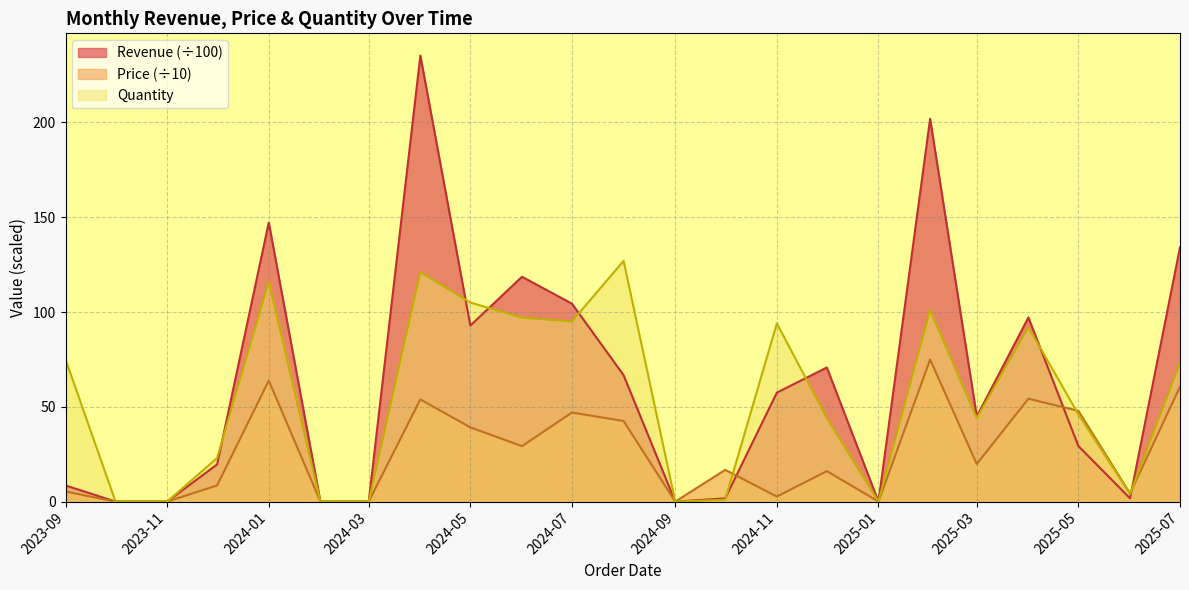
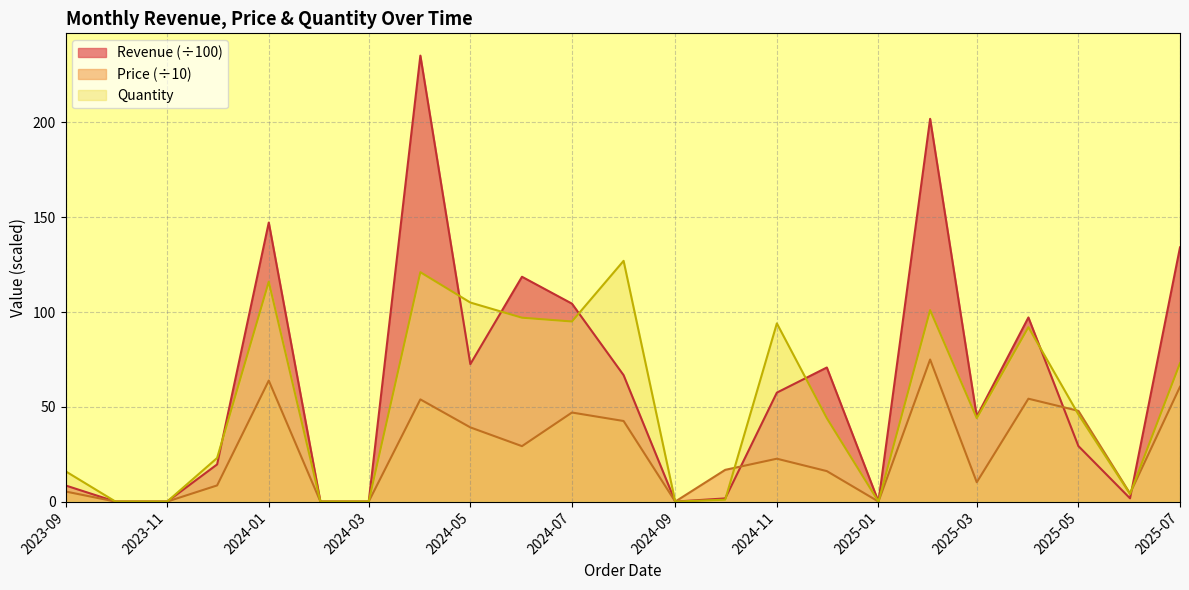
  {
    "Revenue (÷100)": {
      "2023-09": 9,
      "2024-01": 147,
-     "2024-05": 93,
+     "2024-05": 73,
      "2024-07": 104,
      "2024-11": 57,
      "2025-05": 29,
      "2025-07": 134
    },
    "Price (÷10)": {
      "2023-09": 5,
      "2024-01": 64,
      "2024-05": 39,
      "2024-07": 47,
-     "2024-11": 3,
-     "2025-03": 20,
+     "2024-11": 23,
+     "2025-03": 10,
      "2025-05": 48,
      "2025-07": 61
    },
    "Quantity": {
-     "2023-09": 75,
+     "2023-09": 16,
      "2024-01": 116,
      "2024-05": 105,
      "2024-07": 95,
      "2024-11": 94,
      "2025-05": 46,
      "2025-07": 73
    }
  }
